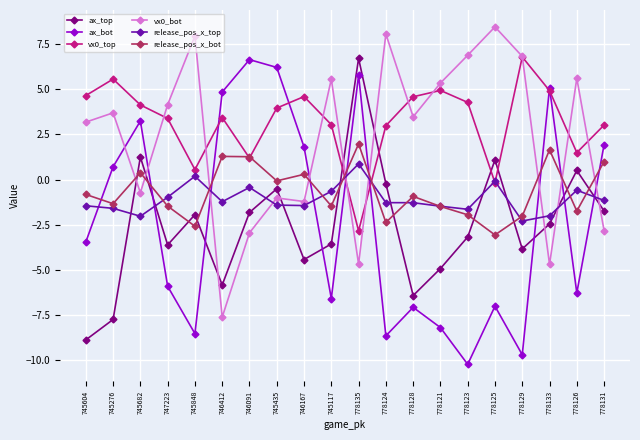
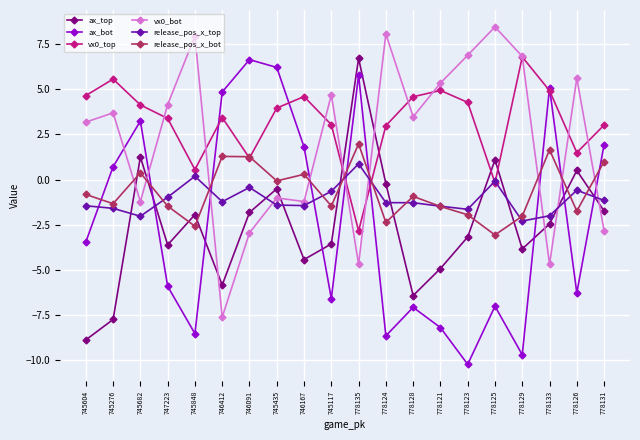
  {
    "vx0_bot": {
      "745604": 3.2,
      "745276": 3.7,
-     "745682": -0.7,
+     "745682": -1.2,
      "747223": 4.1,
      "746412": -7.6,
      "746091": -3.0,
      "745435": -1.0,
      "746167": -1.2,
-     "745117": 5.6,
+     "745117": 4.7,
      "778135": -4.7,
      "778124": 8.1,
      "778128": 3.5,
      "778121": 5.3,
      "778123": 6.9,
      "778125": 8.5,
      "778133": -4.7,
      "778126": 5.6,
      "778131": -2.8
    }
  }
